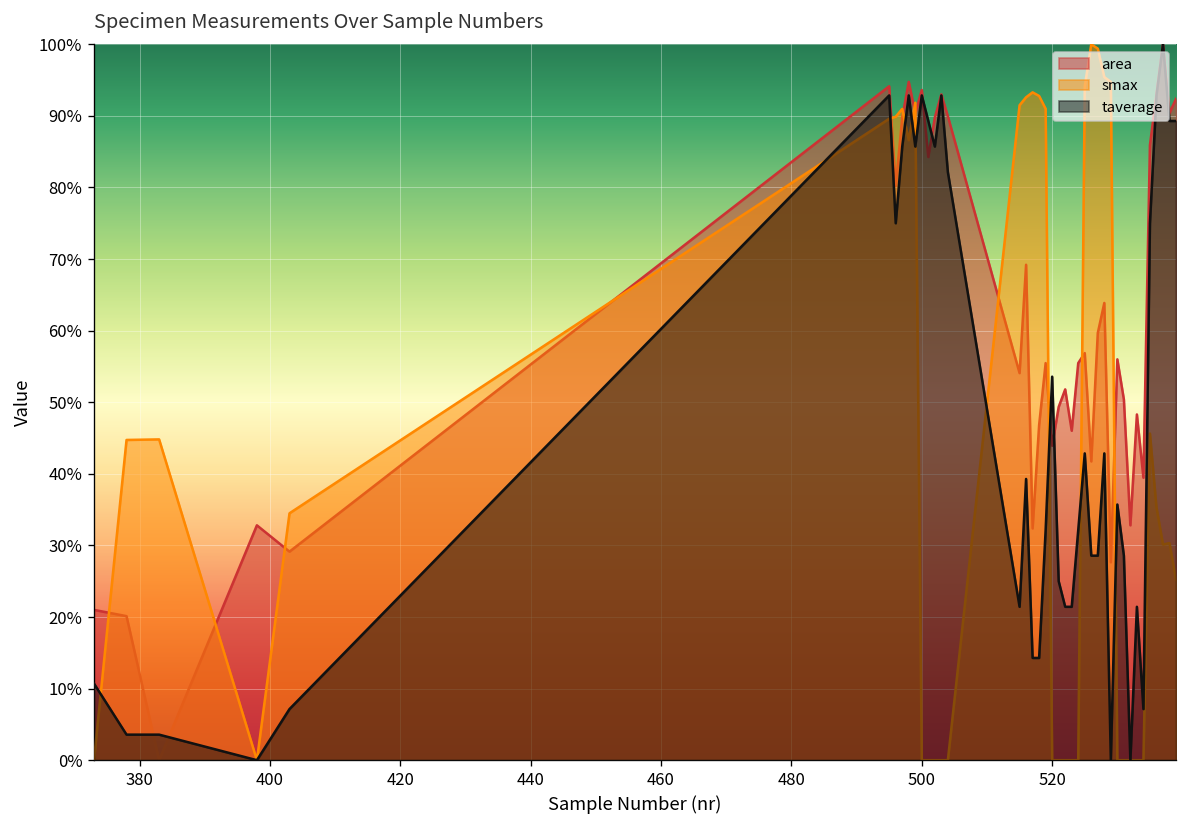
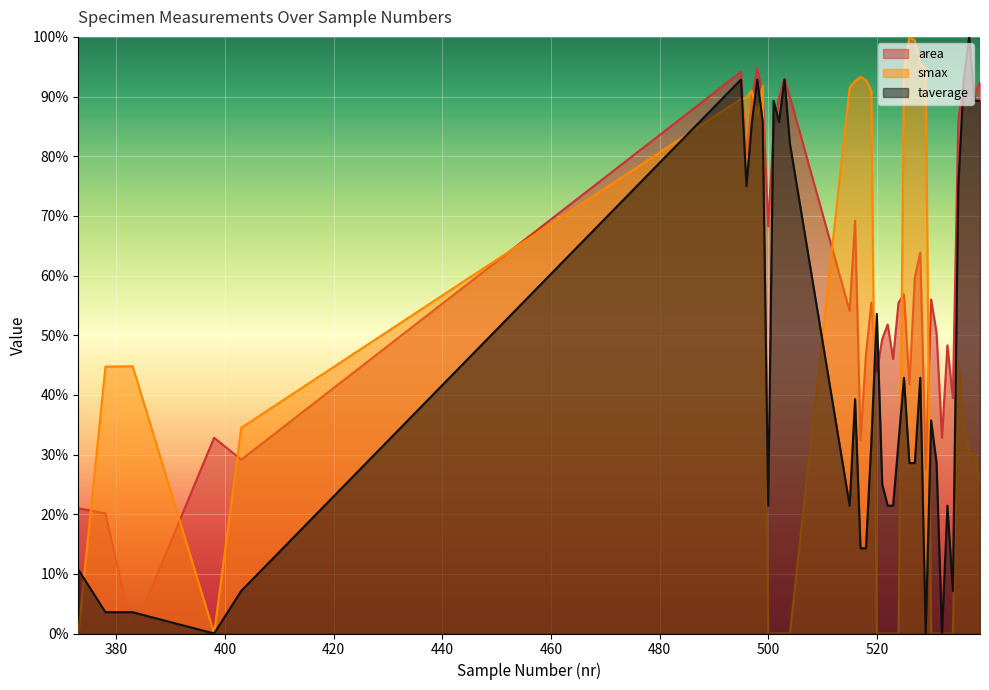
  {
    "area": {
-     "500": "94%",
+     "500": "68%",
      "520": "44%"
    },
    "smax": {
      "500": "0%",
      "520": "0%"
    },
    "taverage": {
-     "500": "93%",
+     "500": "21%",
      "520": "54%"
    }
  }
